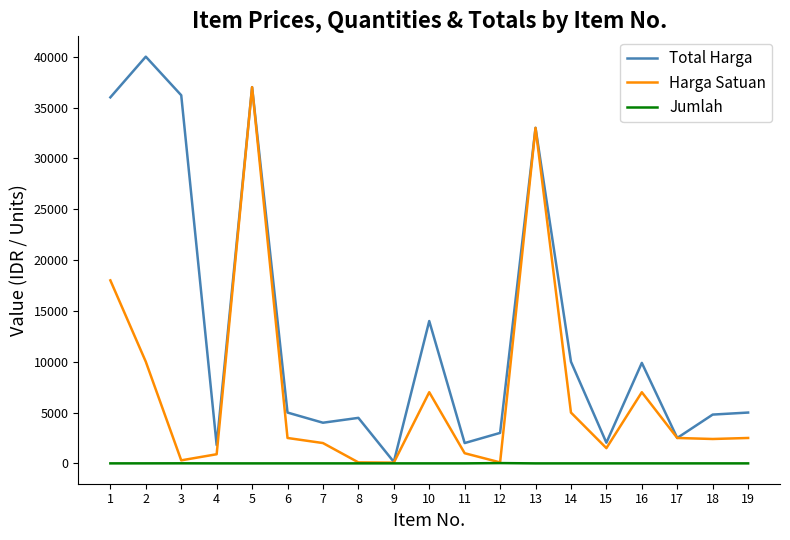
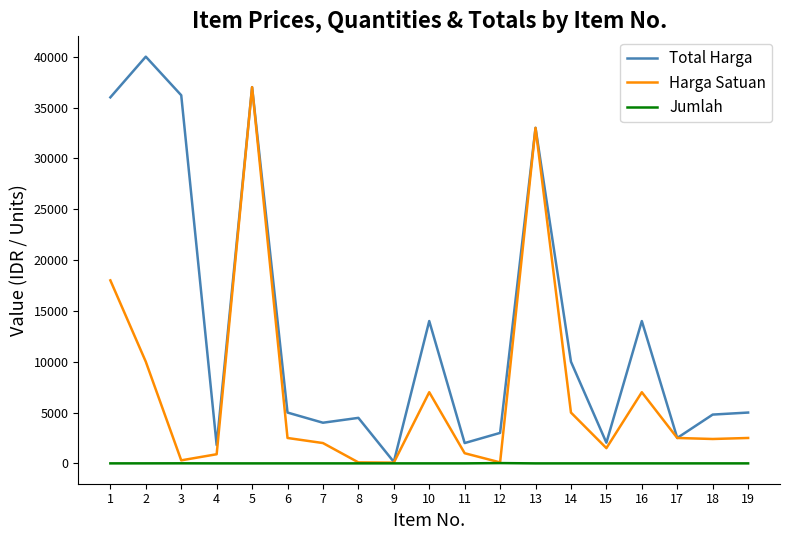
  {
    "Total Harga": {
      "1": 36000,
      "2": 40000,
      "3": 36200,
      "4": 1800,
      "6": 5000,
      "7": 4000,
      "8": 4500,
      "10": 14000,
      "11": 2000,
      "12": 3000,
      "14": 10000,
      "15": 2000,
-     "16": 9900,
+     "16": 14000,
      "18": 4800,
      "19": 5000
    },
    "Harga Satuan": {
      "1": 18000,
      "2": 10000,
      "3": 300,
      "4": 900,
      "6": 2500,
      "7": 2000,
      "10": 7000,
      "11": 1000,
      "14": 5000,
      "15": 1500,
      "16": 7000,
      "18": 2400,
      "19": 2500
    },
    "Jumlah": {
      "1": 0,
      "2": 0,
      "3": 0,
      "4": 0,
      "5": 0,
      "6": 0,
      "7": 0,
      "10": 0,
      "11": 0,
      "13": 0,
      "14": 0,
      "15": 0,
      "16": 0,
      "17": 0,
      "18": 0,
      "19": 0
    }
  }
